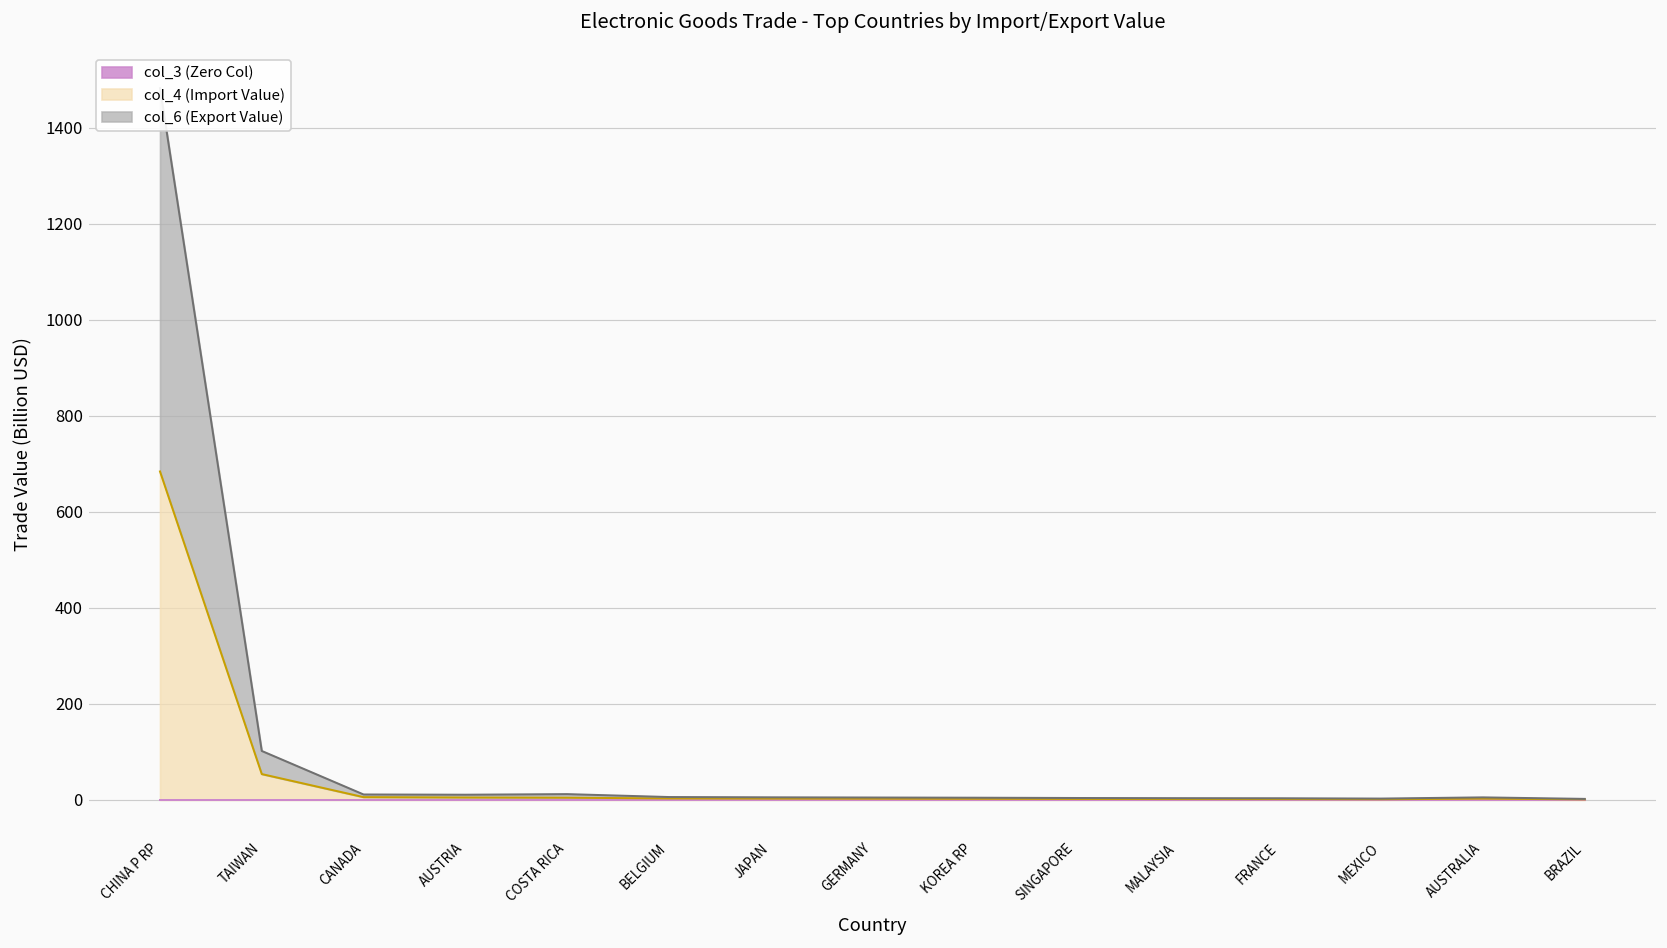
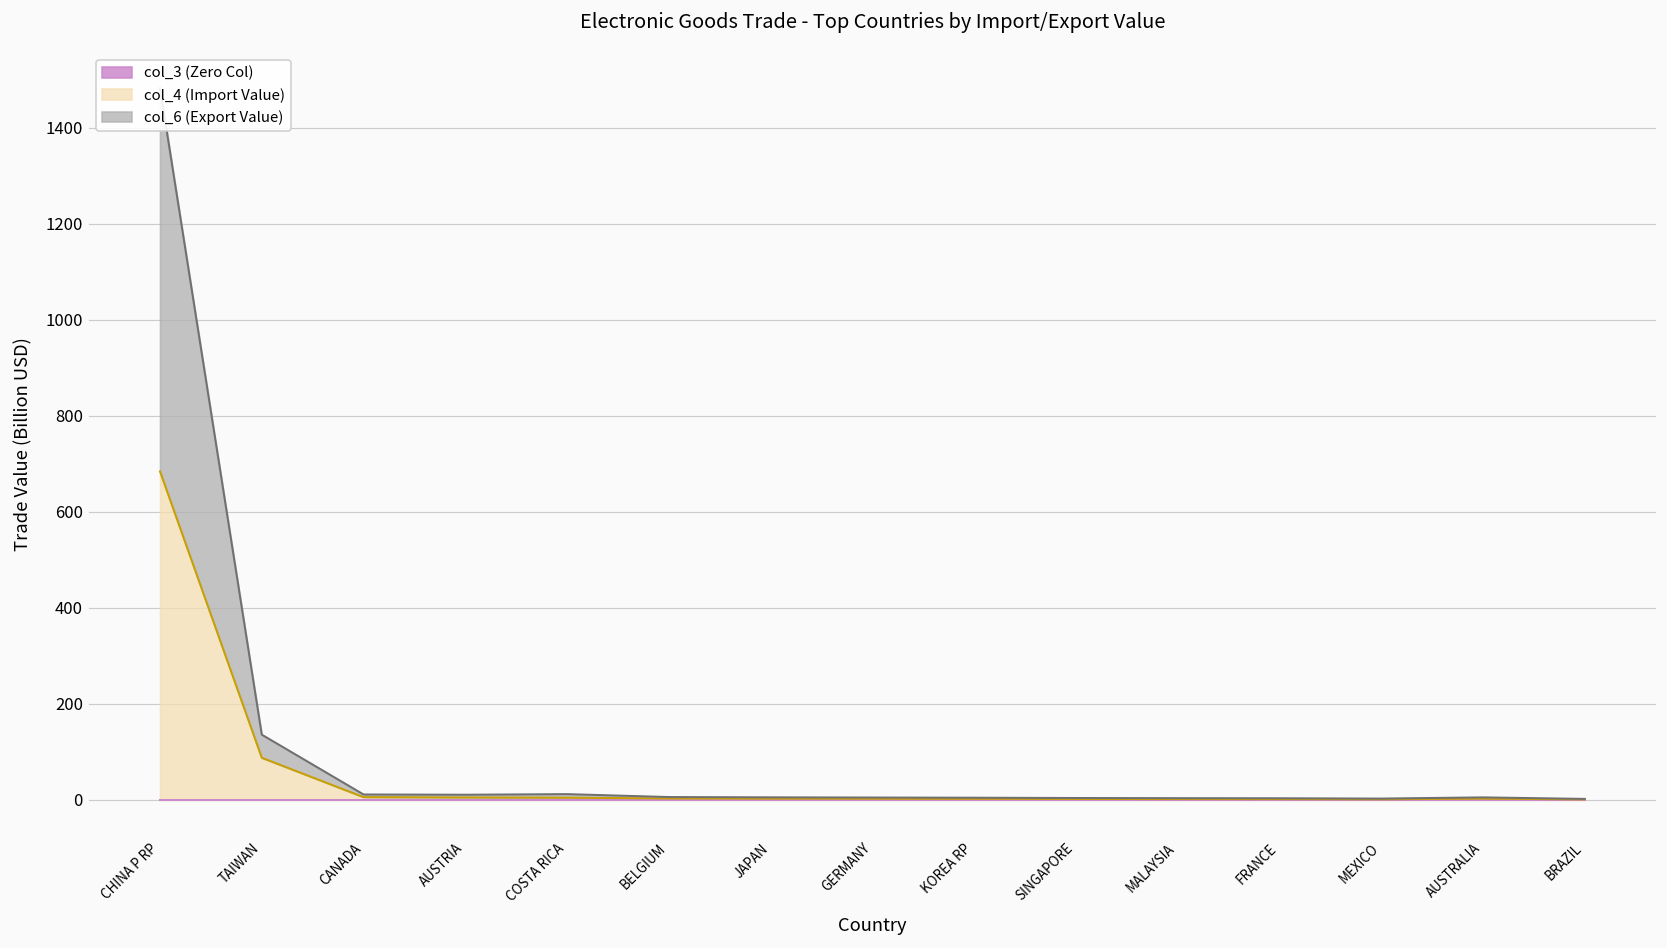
  {
    "col_4 (Import Value)": {
      "CHINA P RP": 680,
-     "TAIWAN": 50
+     "TAIWAN": 90
    }
  }
